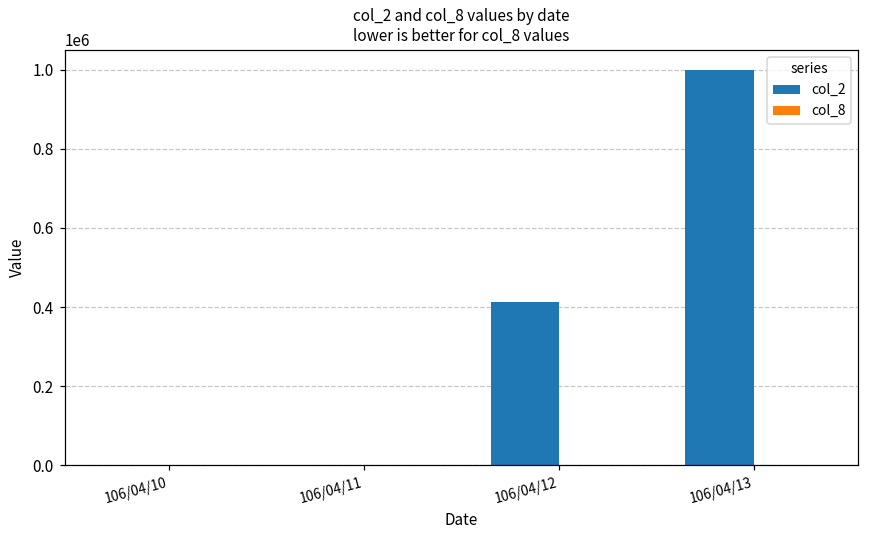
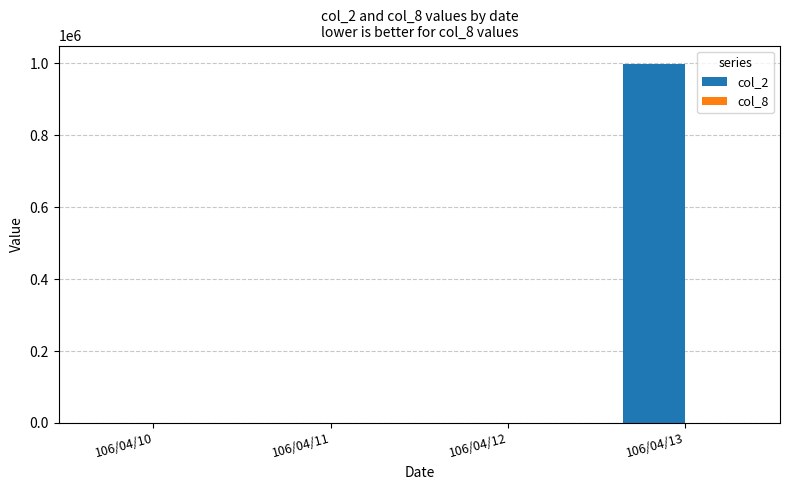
  {
    "col_2": {
      "106/04/10": 0,
      "106/04/11": 0,
-     "106/04/12": 410000,
+     "106/04/12": 0,
      "106/04/13": 1000000
    },
    "col_8": {
      "106/04/10": 0,
      "106/04/11": 0
    }
  }
